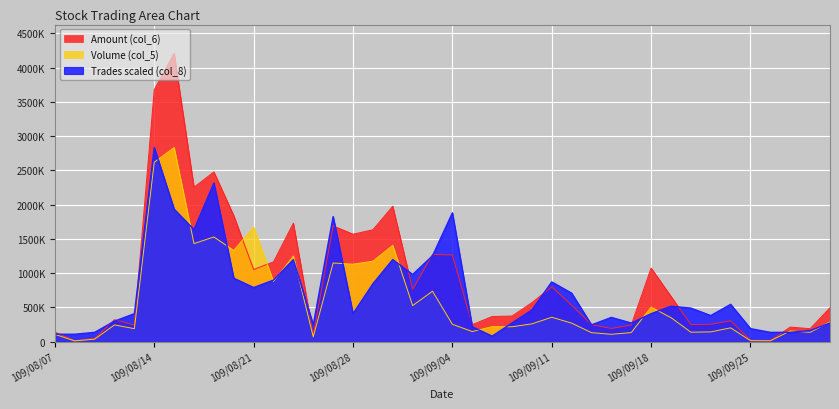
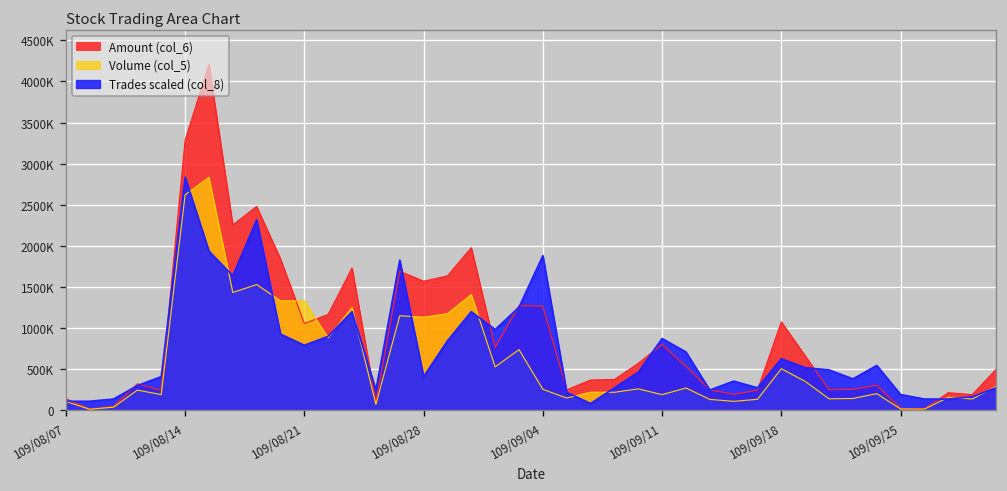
  {
    "Amount (col_6)": {
-     "109/08/14": 3700000,
+     "109/08/14": 3300000,
      "109/08/21": 1100000,
      "109/08/28": 1600000,
      "109/09/04": 1300000,
      "109/09/11": 800000,
      "109/09/18": 1100000
    },
    "Volume (col_5)": {
      "109/08/14": 2600000,
-     "109/08/21": 1700000,
+     "109/08/21": 1300000,
      "109/08/28": 1100000,
      "109/09/04": 300000,
-     "109/09/11": 400000,
+     "109/09/11": 200000,
      "109/09/18": 500000
    },
    "Trades scaled (col_8)": {
      "109/08/14": 2800000,
      "109/08/21": 800000,
      "109/08/28": 400000,
      "109/09/04": 1900000,
      "109/09/11": 900000,
-     "109/09/18": 400000,
+     "109/09/18": 600000,
      "109/09/25": 200000
    }
  }
